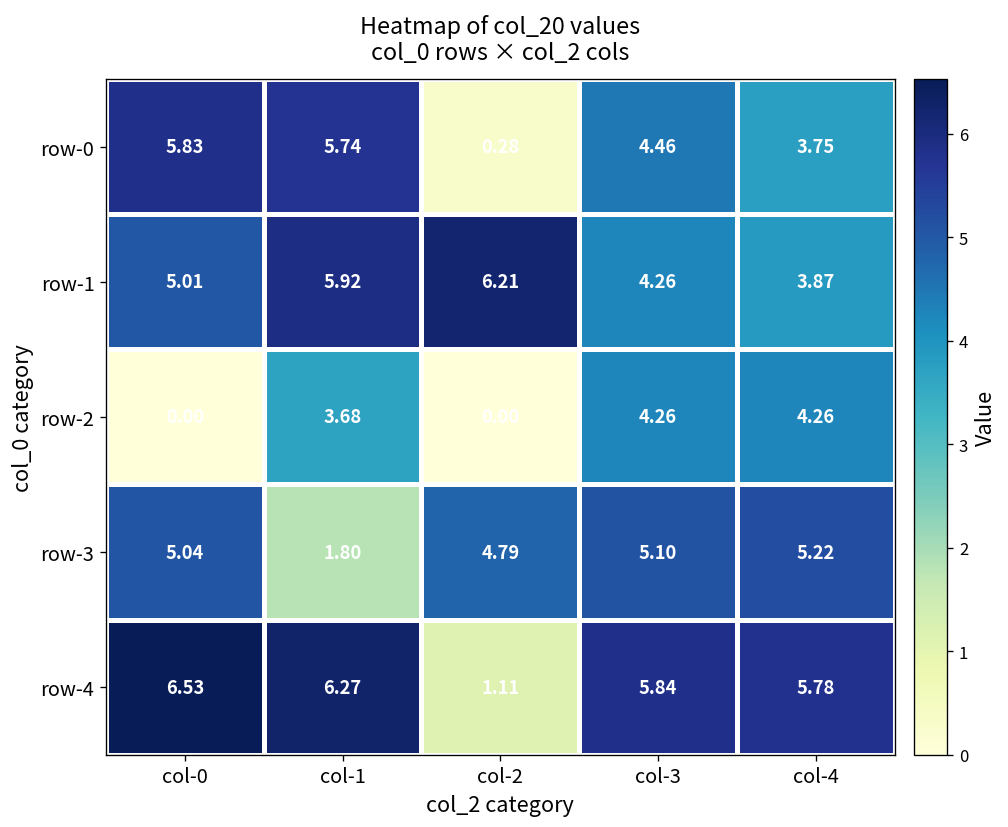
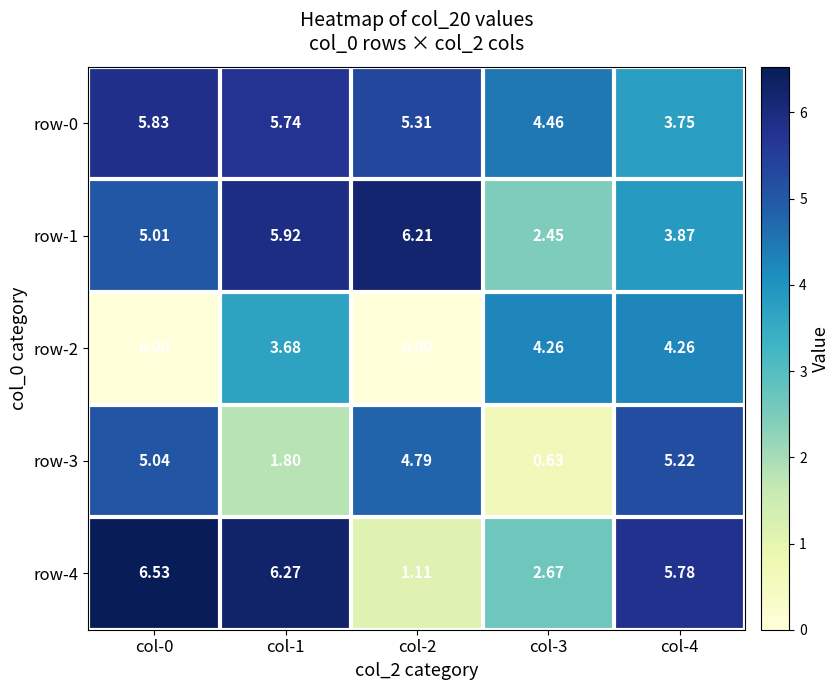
  {
    "row-0": {
      "col-0": 5.83,
      "col-1": 5.74,
-     "col-2": 0.28,
+     "col-2": 5.31,
      "col-3": 4.46,
      "col-4": 3.75
    },
    "row-1": {
      "col-0": 5.01,
      "col-1": 5.92,
      "col-2": 6.21,
-     "col-3": 4.26,
+     "col-3": 2.45,
      "col-4": 3.87
    },
    "row-2": {
      "col-1": 3.68,
      "col-3": 4.26,
      "col-4": 4.26
    },
    "row-3": {
      "col-0": 5.04,
      "col-1": 1.80,
      "col-2": 4.79,
-     "col-3": 5.10,
+     "col-3": 0.63,
      "col-4": 5.22
    },
    "row-4": {
      "col-0": 6.53,
      "col-1": 6.27,
      "col-2": 1.11,
-     "col-3": 5.84,
+     "col-3": 2.67,
      "col-4": 5.78
    }
  }
